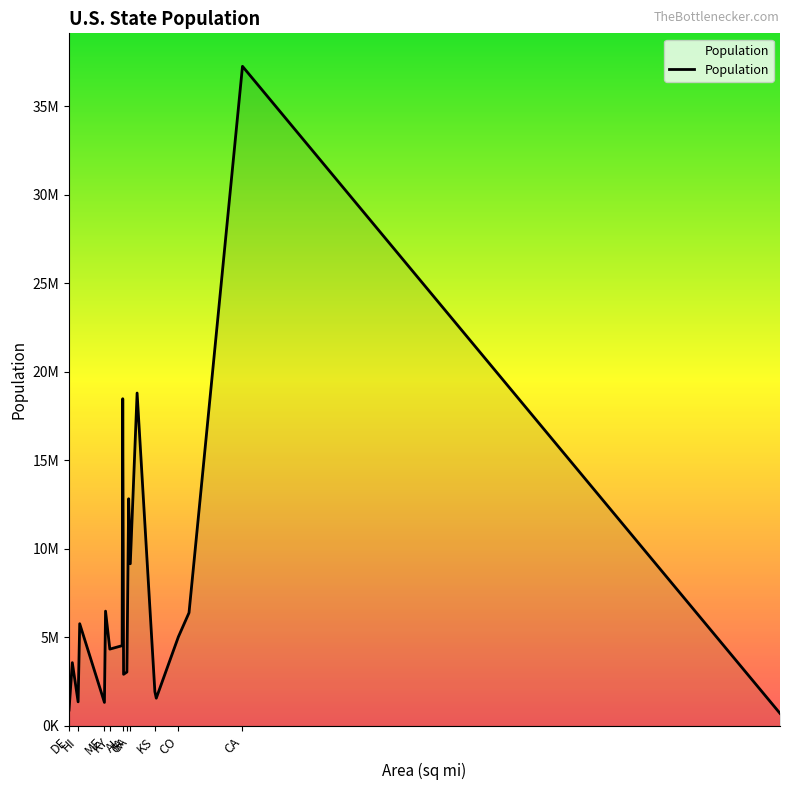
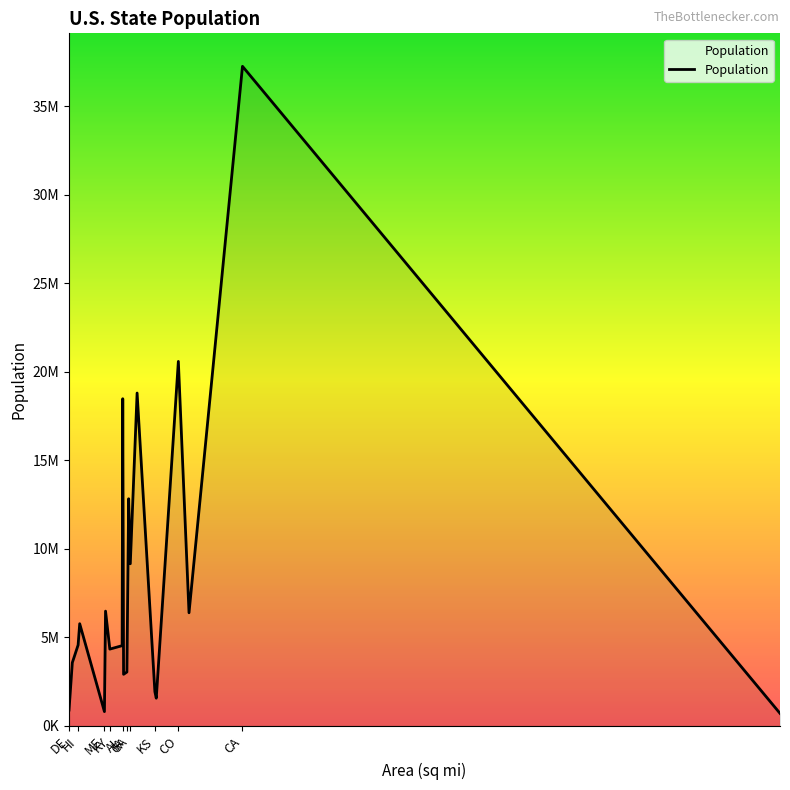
  {
    "DE": 900000,
-   "HI": 1400000,
-   "ME": 1300000,
+   "HI": 4600000,
+   "ME": 800000,
    "KY": 4300000,
    "AL": 18500000,
    "IA": 3000000,
    "GA": 9200000,
    "KS": 1900000,
-   "CO": 5000000,
+   "CO": 20600000,
    "CA": 37300000
  }
